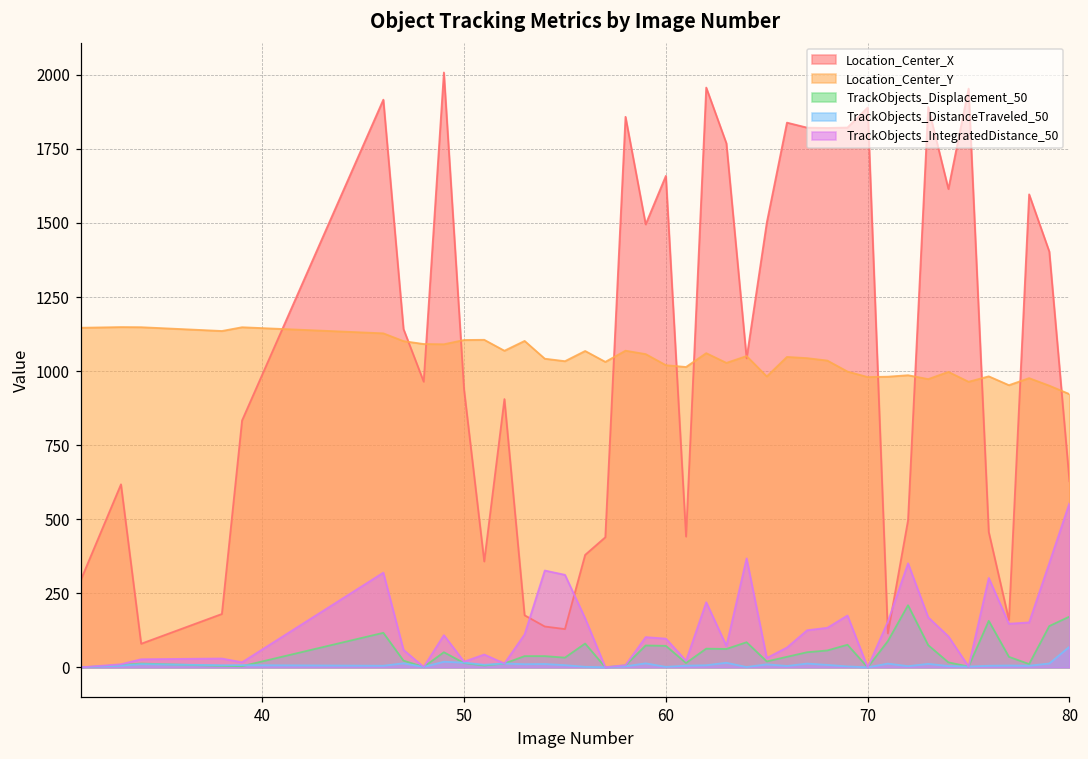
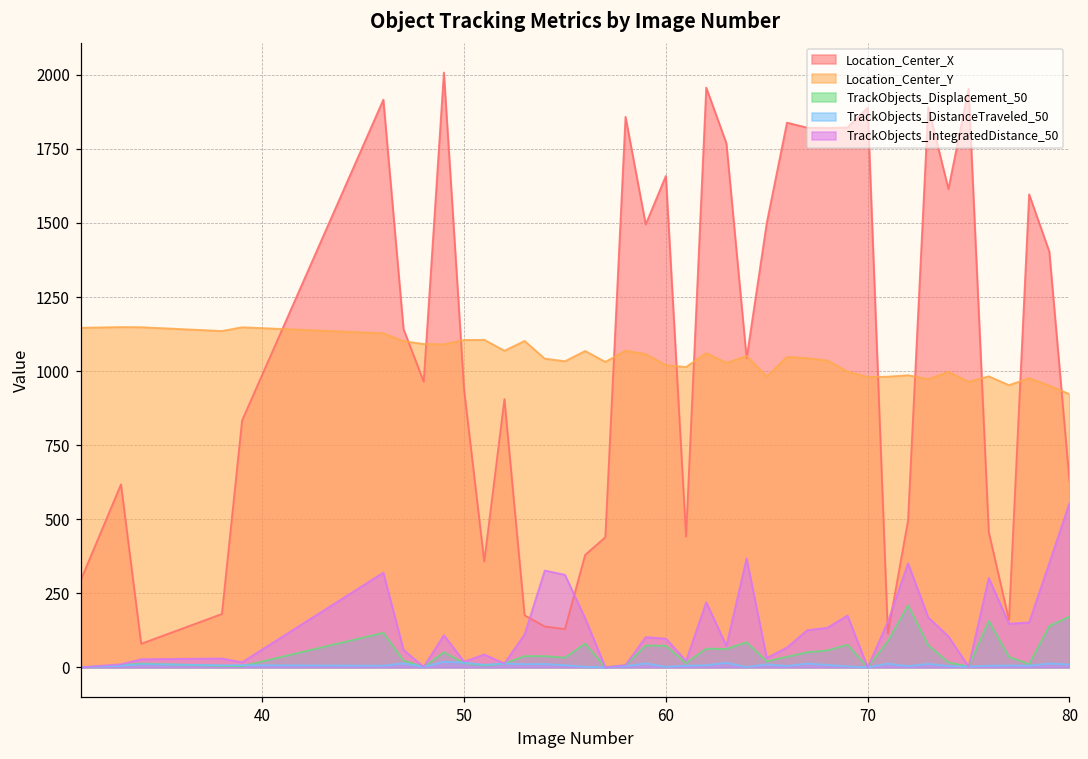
  {
    "TrackObjects_Displacement_50": {
      "60": 70,
      "80": 170
    },
    "TrackObjects_DistanceTraveled_50": {
      "60": 0,
-     "80": 70
+     "80": 10
    },
    "TrackObjects_IntegratedDistance_50": {
      "60": 100,
      "80": 550
    }
  }
